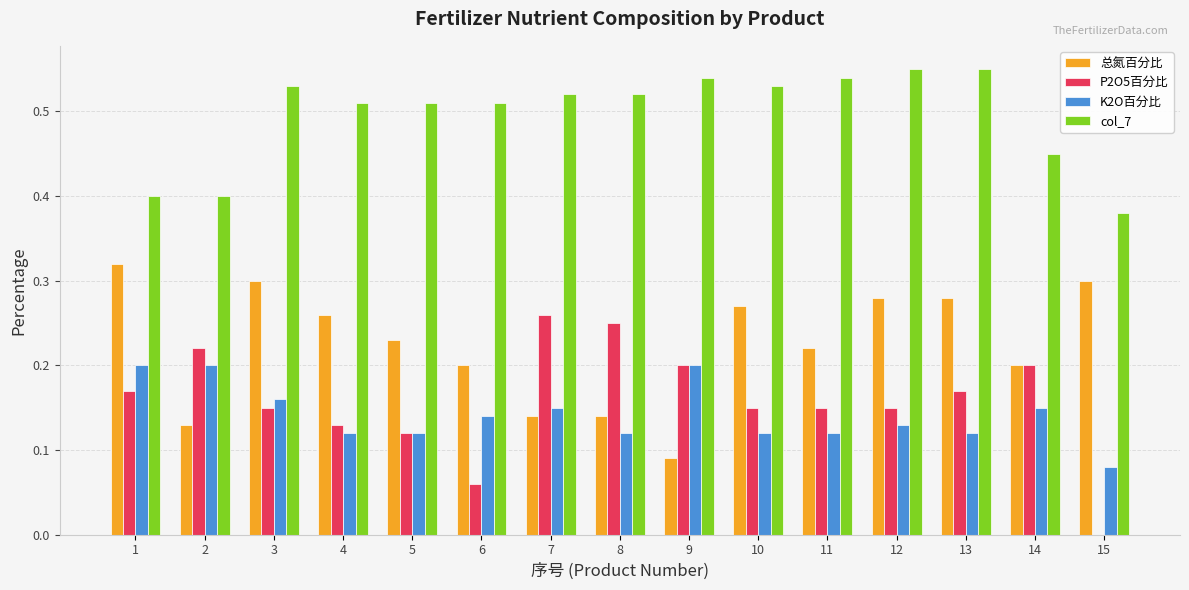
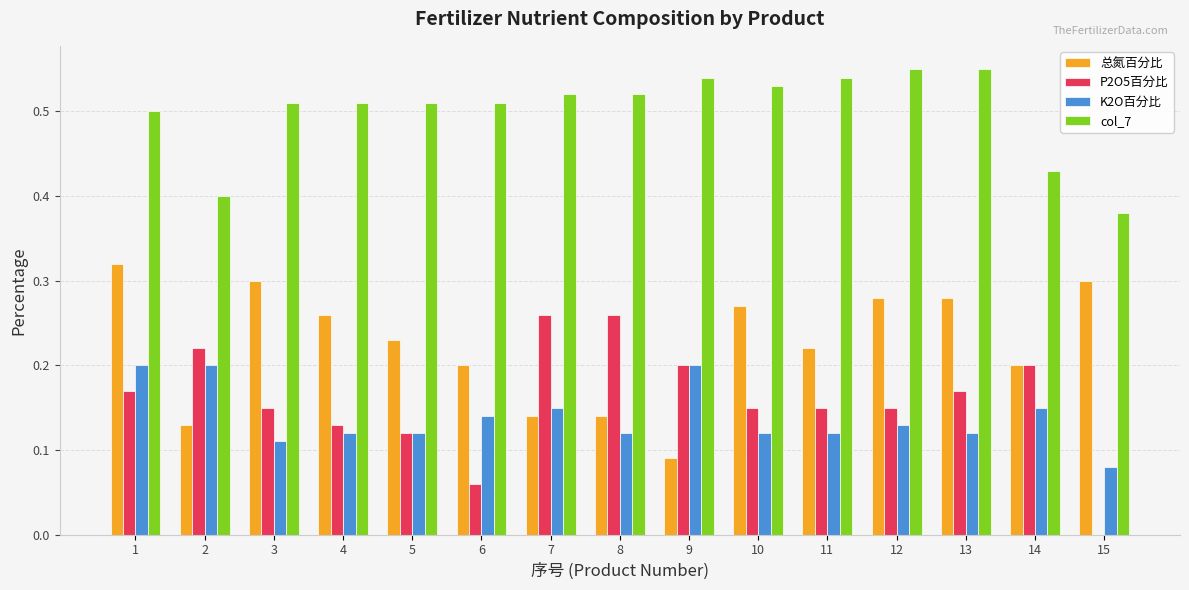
  {
    "总氮百分比": {
      "1": 0.32,
      "2": 0.13,
      "3": 0.30,
      "4": 0.26,
      "5": 0.23,
      "6": 0.20,
      "7": 0.14,
      "8": 0.14,
      "9": 0.09,
      "10": 0.27,
      "11": 0.22,
      "12": 0.28,
      "13": 0.28,
      "14": 0.20,
      "15": 0.30
    },
    "P2O5百分比": {
      "1": 0.17,
      "2": 0.22,
      "3": 0.15,
      "4": 0.13,
      "5": 0.12,
      "6": 0.06,
      "7": 0.26,
-     "8": 0.25,
+     "8": 0.26,
      "9": 0.20,
      "10": 0.15,
      "11": 0.15,
      "12": 0.15,
      "13": 0.17,
      "14": 0.20,
      "15": 0.00
    },
    "K2O百分比": {
      "1": 0.20,
      "2": 0.20,
-     "3": 0.16,
+     "3": 0.11,
      "4": 0.12,
      "5": 0.12,
      "6": 0.14,
      "7": 0.15,
      "8": 0.12,
      "9": 0.20,
      "10": 0.12,
      "11": 0.12,
      "12": 0.13,
      "13": 0.12,
      "14": 0.15,
      "15": 0.08
    },
    "col_7": {
-     "1": 0.4,
+     "1": 0.5,
      "2": 0.40,
-     "3": 0.53,
+     "3": 0.51,
      "4": 0.51,
      "5": 0.51,
      "6": 0.51,
      "7": 0.52,
      "8": 0.52,
      "9": 0.54,
      "10": 0.53,
      "11": 0.54,
      "12": 0.55,
      "13": 0.55,
-     "14": 0.45,
+     "14": 0.43,
      "15": 0.38
    }
  }
